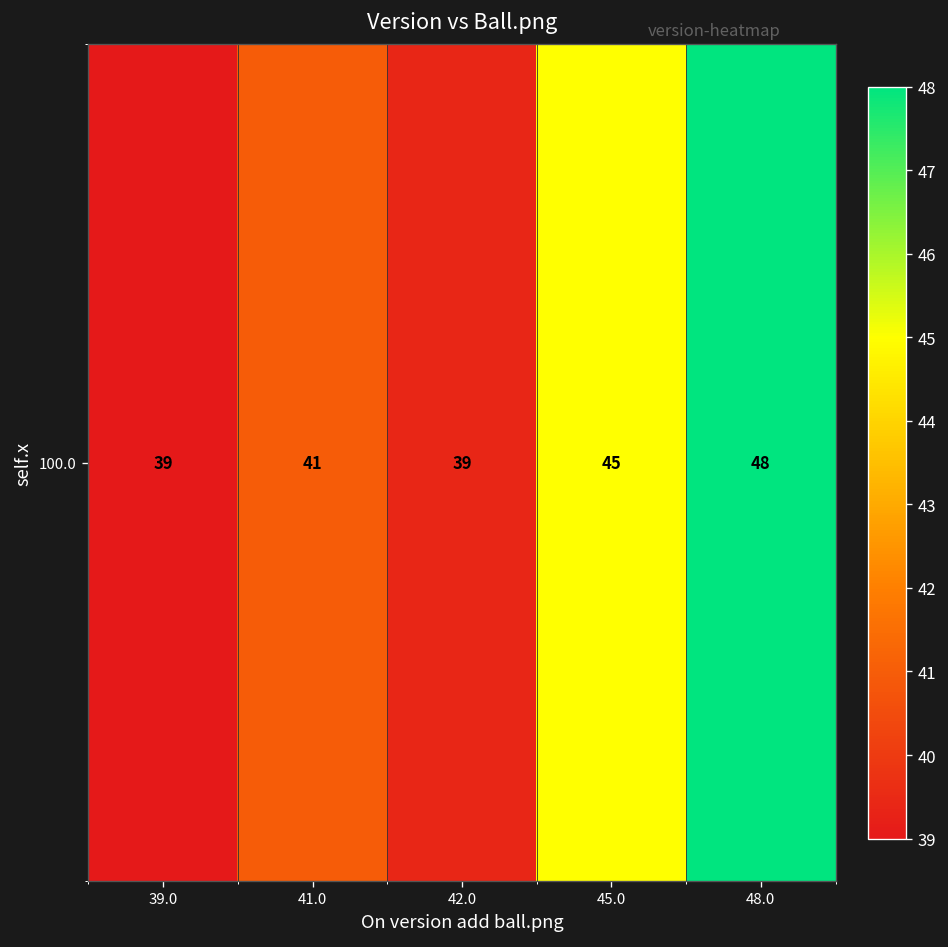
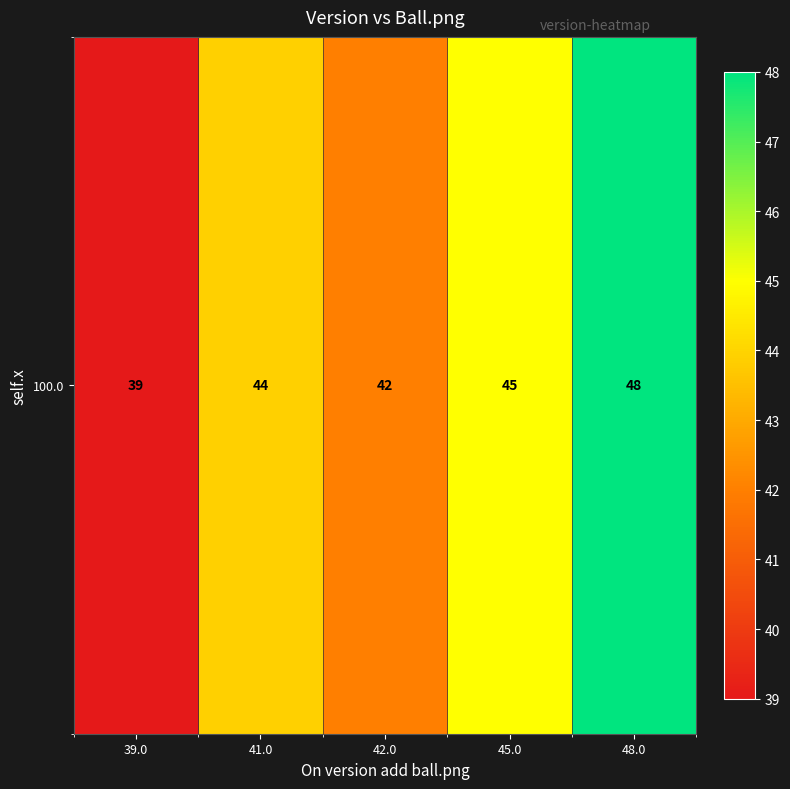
  {
    "100.0": {
      "39.0": 39,
-     "41.0": 41,
-     "42.0": 39,
+     "41.0": 44,
+     "42.0": 42,
      "45.0": 45,
      "48.0": 48
    }
  }
